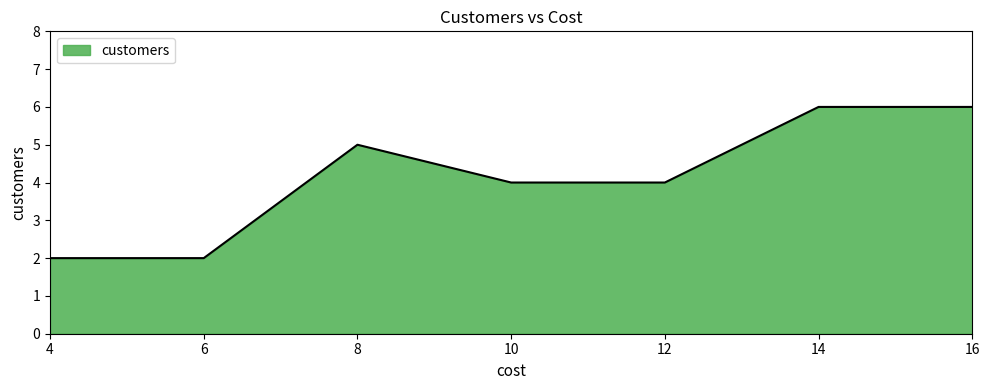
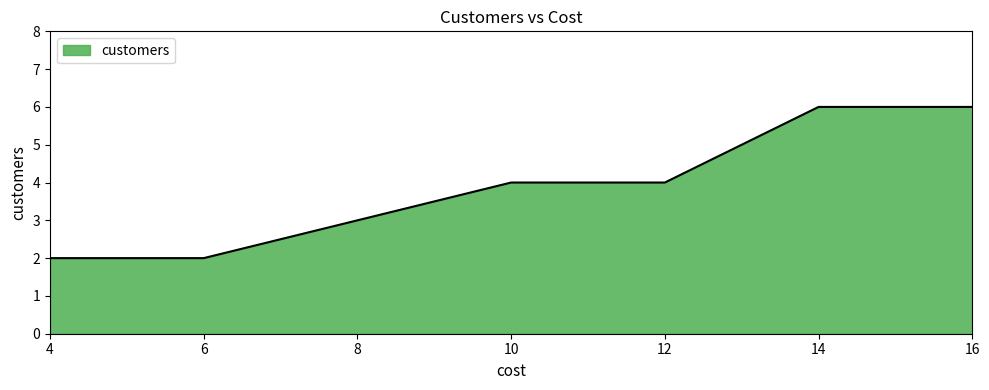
  {
    "4": 2,
    "6": 2,
-   "8": 5,
+   "8": 3,
    "10": 4,
    "12": 4,
    "14": 6,
    "16": 6
  }
